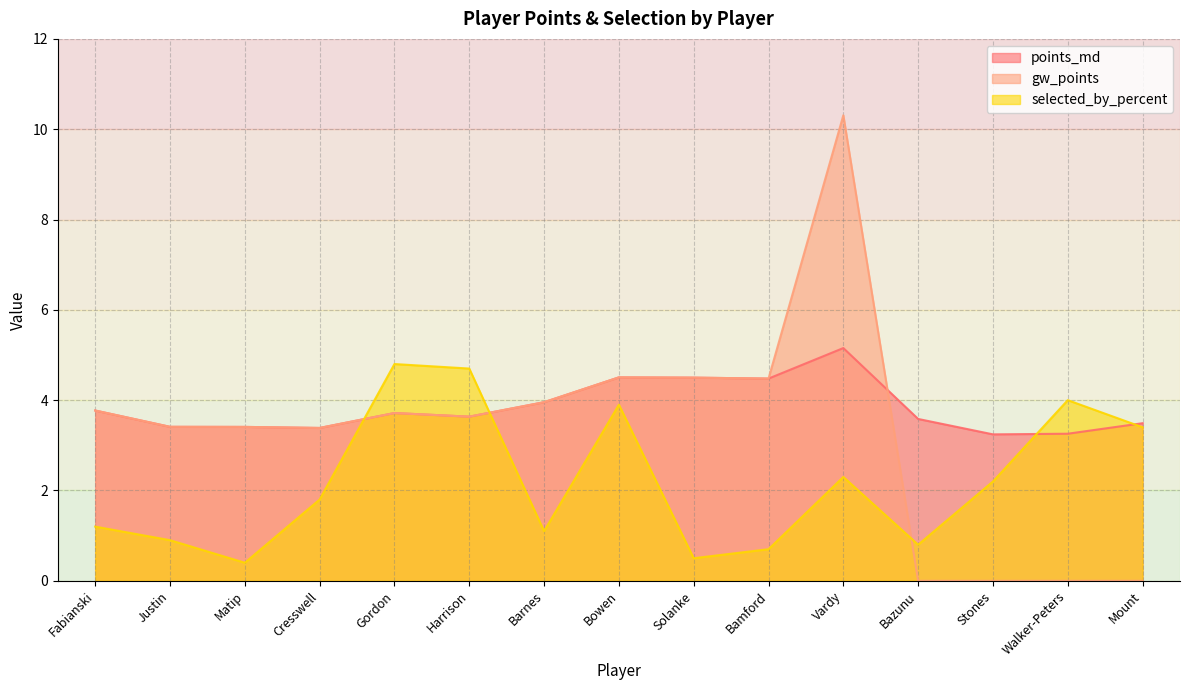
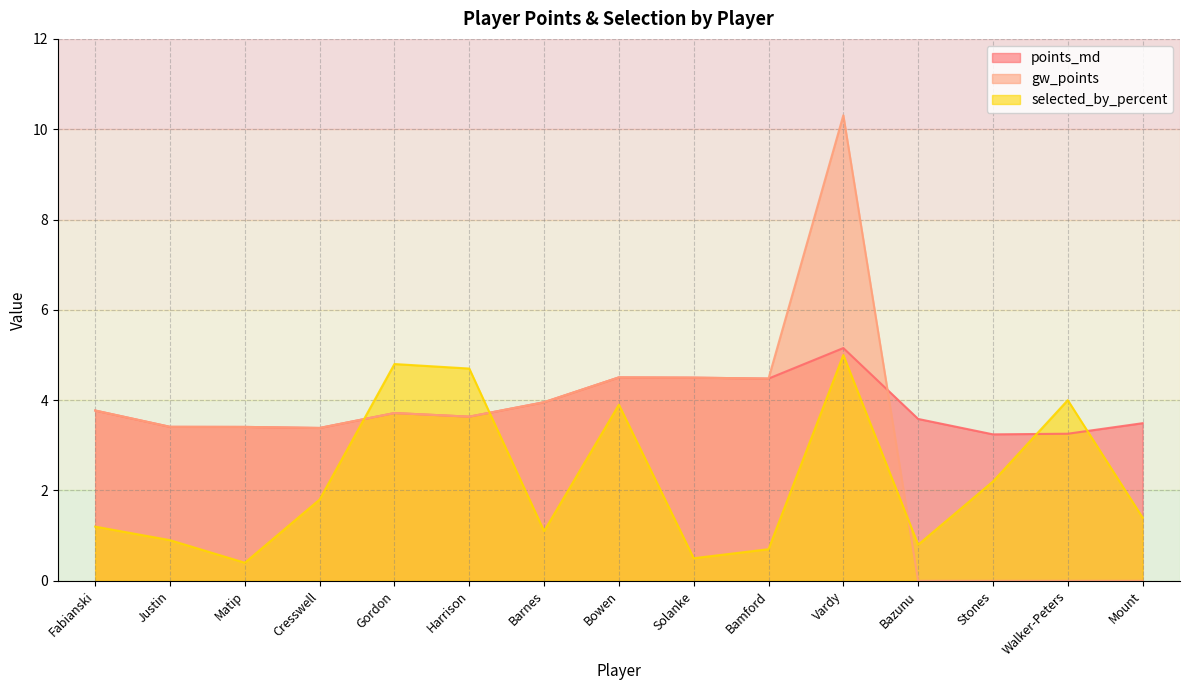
  {
    "selected_by_percent": {
      "Fabianski": 1.2,
      "Justin": 0.9,
      "Matip": 0.4,
      "Cresswell": 1.8,
      "Gordon": 4.8,
      "Harrison": 4.7,
      "Barnes": 1.1,
      "Bowen": 3.9,
      "Solanke": 0.5,
      "Bamford": 0.7,
-     "Vardy": 2.3,
+     "Vardy": 5.0,
      "Bazunu": 0.8,
      "Stones": 2.2,
      "Walker-Peters": 4.0,
-     "Mount": 3.4
+     "Mount": 1.4
    }
  }
